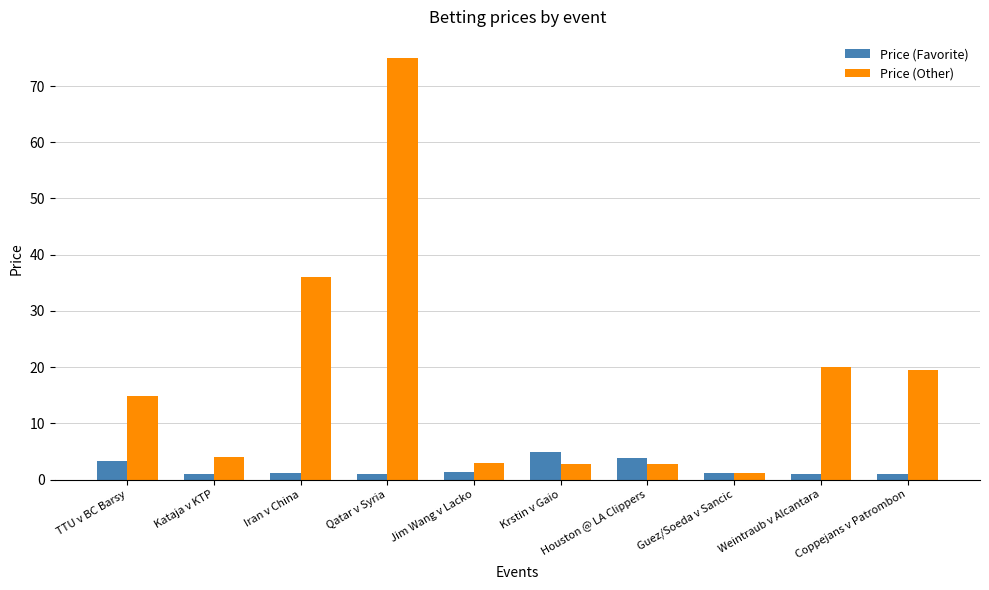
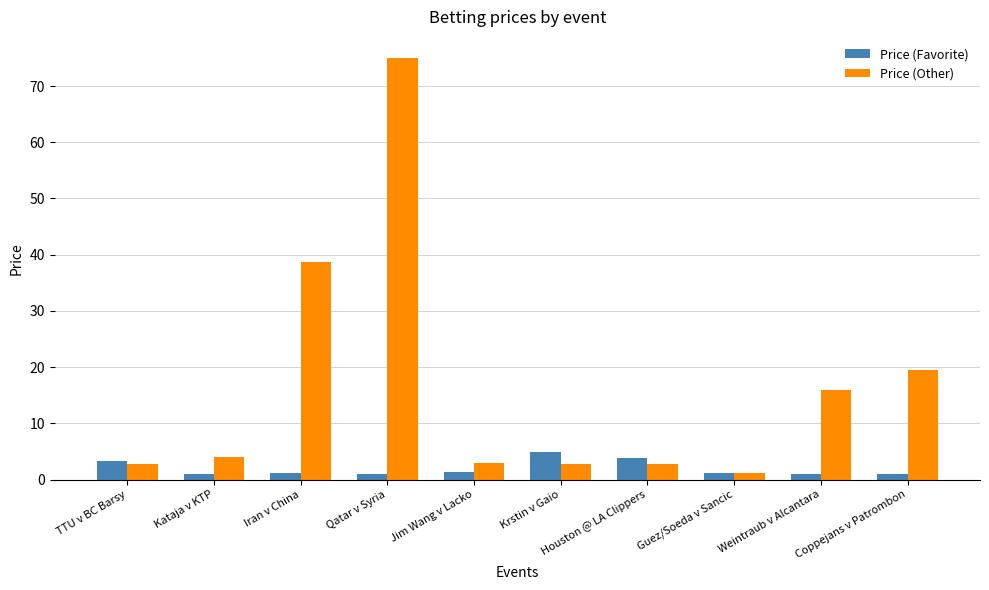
  {
    "Price (Favorite)": {
      "TTU v BC Barsy": 3,
      "Kataja v KTP": 1,
      "Iran v China": 1,
      "Qatar v Syria": 1,
      "Jim Wang v Lacko": 1,
      "Krstin v Gaio": 5,
      "Houston @ LA Clippers": 4,
      "Guez/Soeda v Sancic": 1,
      "Weintraub v Alcantara": 1,
      "Coppejans v Patrombon": 1
    },
    "Price (Other)": {
-     "TTU v BC Barsy": 15,
+     "TTU v BC Barsy": 3,
      "Kataja v KTP": 4,
-     "Iran v China": 36,
+     "Iran v China": 39,
      "Qatar v Syria": 75,
      "Jim Wang v Lacko": 3,
      "Krstin v Gaio": 3,
      "Houston @ LA Clippers": 3,
      "Guez/Soeda v Sancic": 1,
-     "Weintraub v Alcantara": 20,
+     "Weintraub v Alcantara": 16,
      "Coppejans v Patrombon": 20
    }
  }
